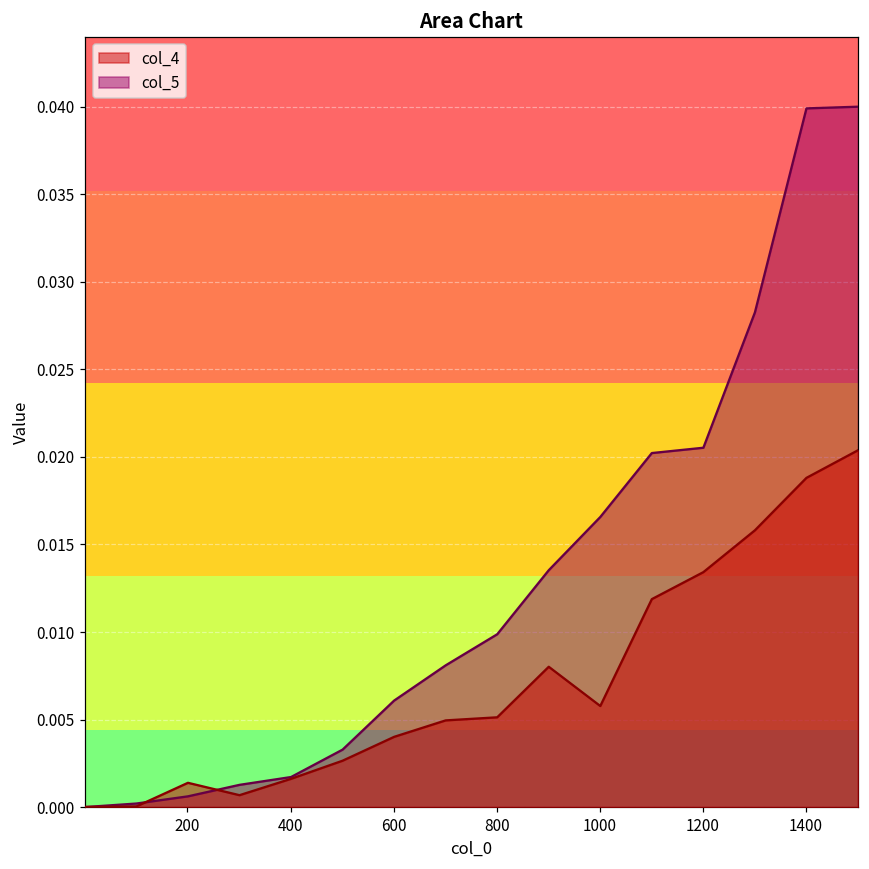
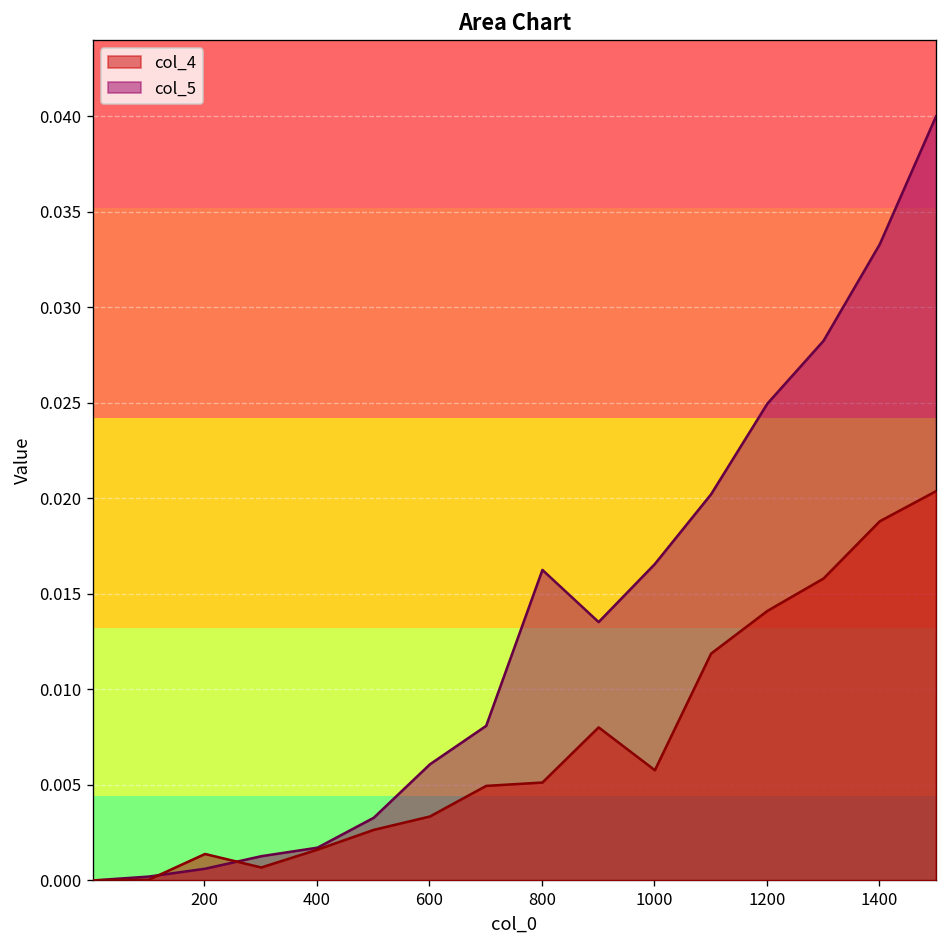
  {
    "col_4": {
      "200": 0.0014,
-     "600": 0.0040,
+     "600": 0.0034,
      "800": 0.0051,
      "1000": 0.0058,
-     "1200": 0.0134,
+     "1200": 0.0141,
      "1400": 0.0188
    },
    "col_5": {
      "200": 0.0006,
      "600": 0.0061,
-     "800": 0.0099,
+     "800": 0.0163,
      "1000": 0.0166,
-     "1200": 0.0205,
-     "1400": 0.0399
+     "1200": 0.0250,
+     "1400": 0.0333
    }
  }
